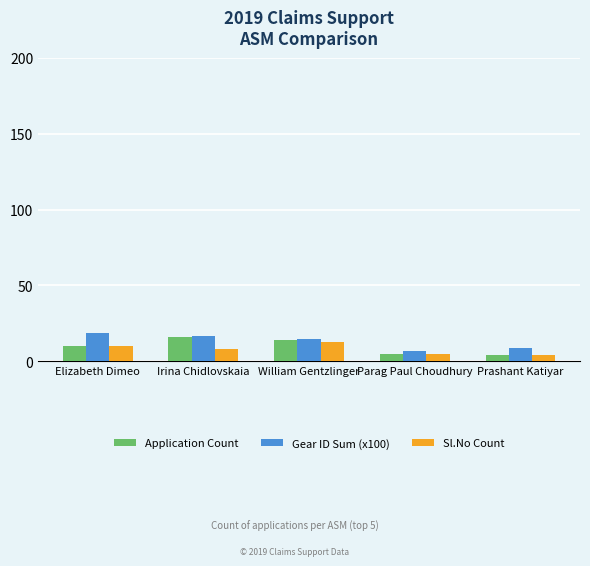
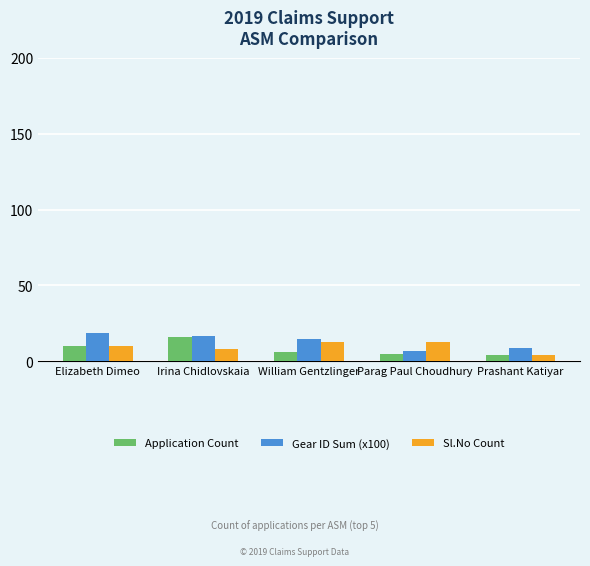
  {
    "Application Count": {
      "Elizabeth Dimeo": 10,
      "Irina Chidlovskaia": 16,
-     "William Gentzlinger": 14,
+     "William Gentzlinger": 6,
      "Parag Paul Choudhury": 5,
      "Prashant Katiyar": 4
    },
    "Gear ID Sum (x100)": {
      "Elizabeth Dimeo": 19,
      "Irina Chidlovskaia": 17,
      "William Gentzlinger": 15,
      "Parag Paul Choudhury": 7,
      "Prashant Katiyar": 9
    },
    "Sl.No Count": {
      "Elizabeth Dimeo": 10,
      "Irina Chidlovskaia": 8,
      "William Gentzlinger": 13,
-     "Parag Paul Choudhury": 5,
+     "Parag Paul Choudhury": 13,
      "Prashant Katiyar": 4
    }
  }
